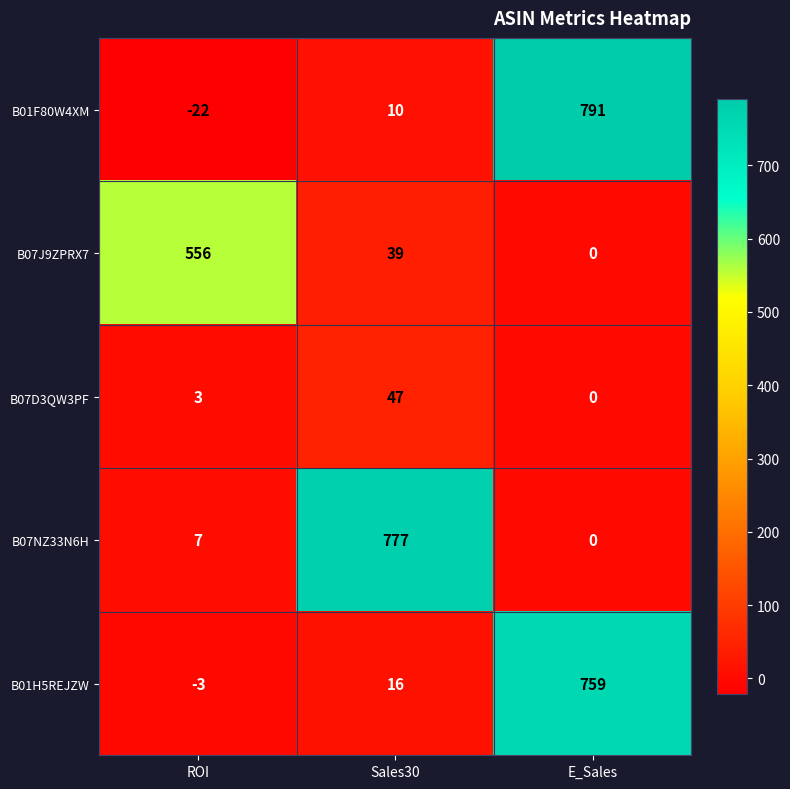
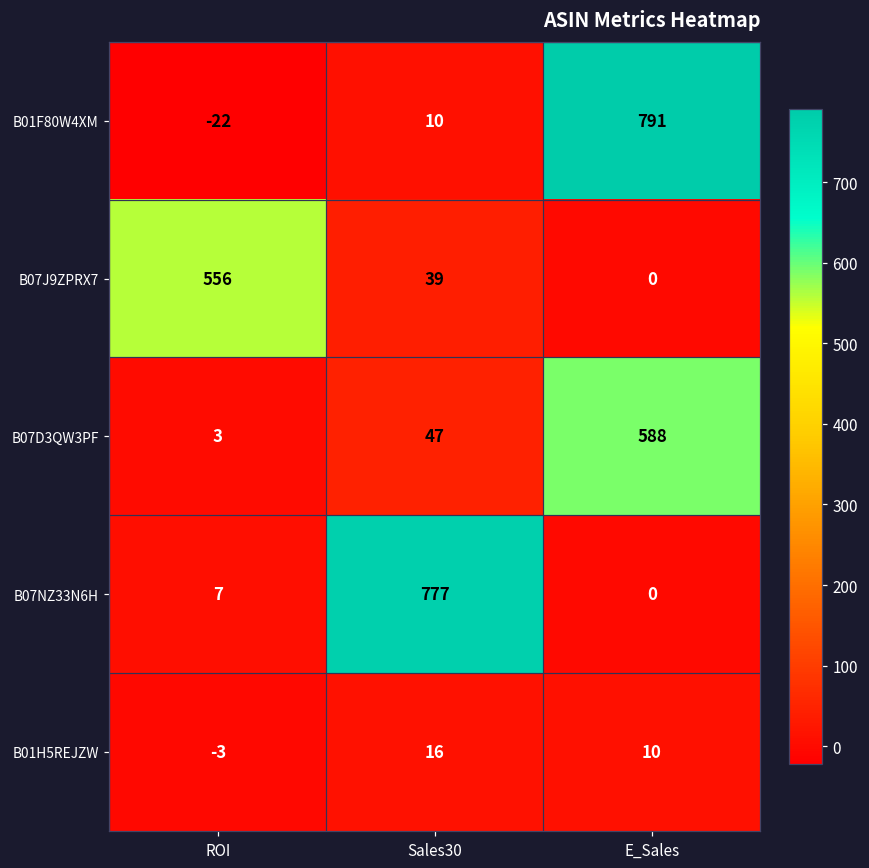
  {
    "B01F80W4XM": {
      "ROI": -22,
      "Sales30": 10,
      "E_Sales": 791
    },
    "B07J9ZPRX7": {
      "ROI": 556,
      "Sales30": 39,
      "E_Sales": 0
    },
    "B07D3QW3PF": {
      "ROI": 3,
      "Sales30": 47,
-     "E_Sales": 0
+     "E_Sales": 588
    },
    "B07NZ33N6H": {
      "ROI": 7,
      "Sales30": 777,
      "E_Sales": 0
    },
    "B01H5REJZW": {
      "ROI": -3,
      "Sales30": 16,
-     "E_Sales": 759
+     "E_Sales": 10
    }
  }
